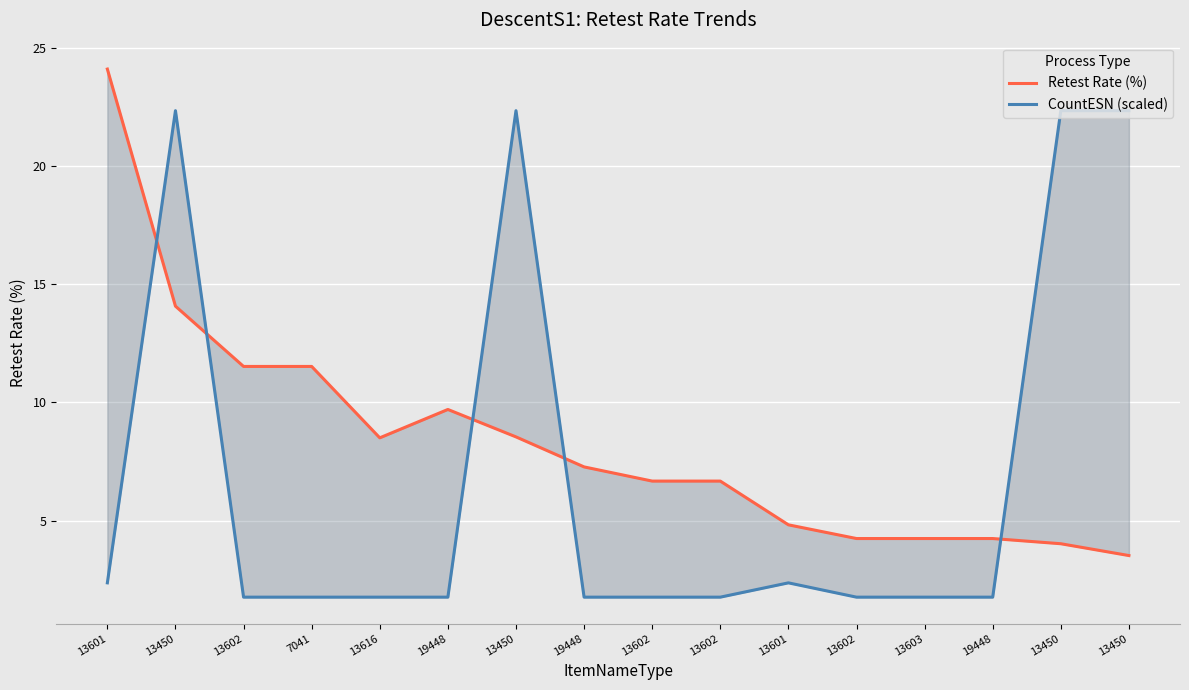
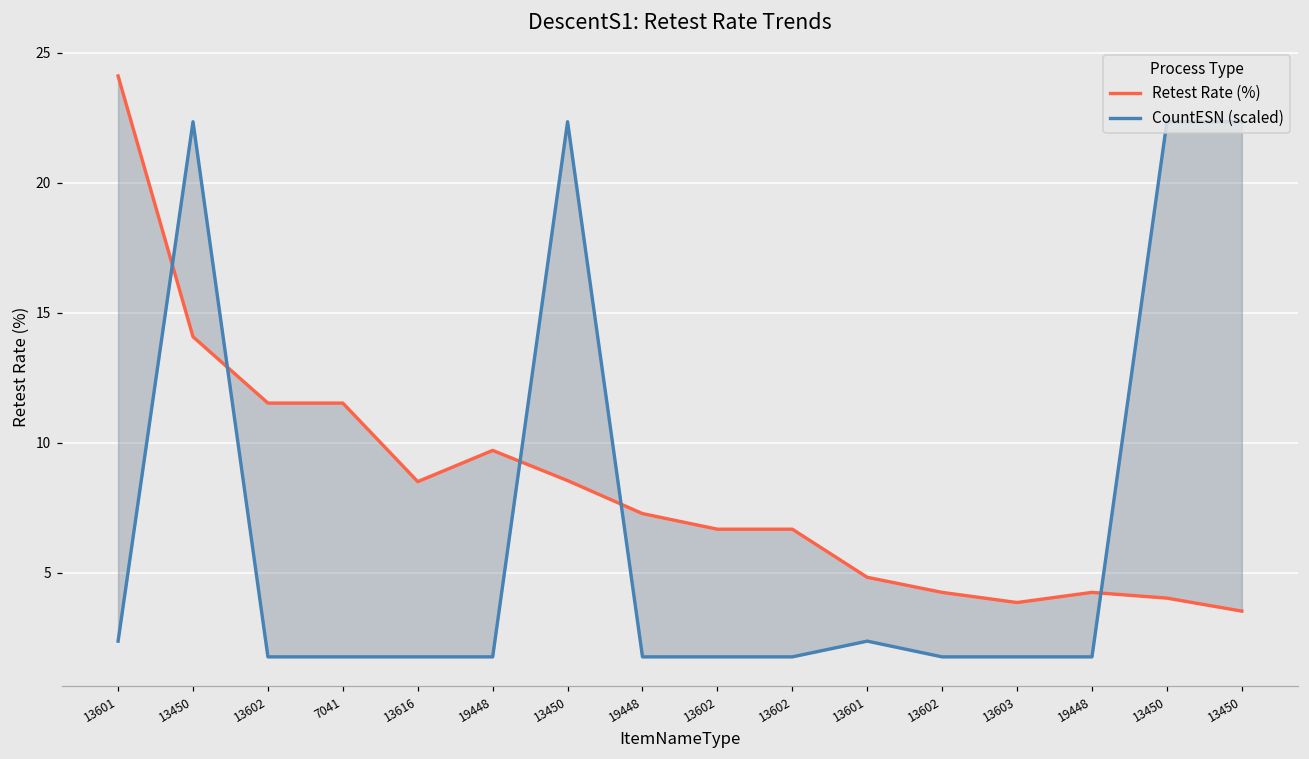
  {
    "Retest Rate (%)": {
-     "13603": 4.2
+     "13603": 3.9
    }
  }
